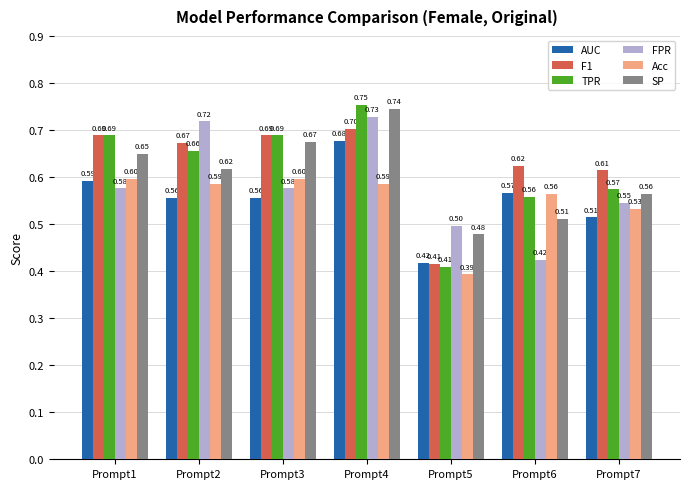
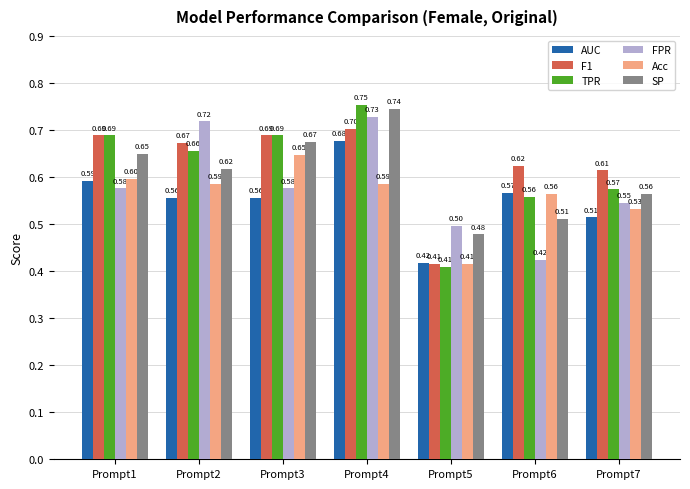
  {
    "AUC": {
      "Prompt1": 0.59,
      "Prompt2": 0.56,
      "Prompt3": 0.56,
      "Prompt4": 0.68,
      "Prompt6": 0.57,
      "Prompt7": 0.51
    },
    "F1": {
      "Prompt2": 0.67,
      "Prompt4": 0.70,
      "Prompt6": 0.62,
      "Prompt7": 0.61
    },
    "TPR": {
      "Prompt2": 0.66,
      "Prompt4": 0.75,
      "Prompt6": 0.56,
      "Prompt7": 0.57
    },
    "FPR": {
      "Prompt1": 0.58,
      "Prompt2": 0.72,
      "Prompt3": 0.58,
      "Prompt4": 0.73,
      "Prompt5": 0.50,
      "Prompt6": 0.42,
      "Prompt7": 0.55
    },
    "Acc": {
      "Prompt1": 0.60,
      "Prompt2": 0.59,
-     "Prompt3": 0.60,
+     "Prompt3": 0.65,
      "Prompt4": 0.59,
-     "Prompt5": 0.39,
+     "Prompt5": 0.41,
      "Prompt6": 0.56,
      "Prompt7": 0.53
    },
    "SP": {
      "Prompt1": 0.65,
      "Prompt2": 0.62,
      "Prompt3": 0.67,
      "Prompt4": 0.74,
      "Prompt5": 0.48,
      "Prompt6": 0.51,
      "Prompt7": 0.56
    }
  }
